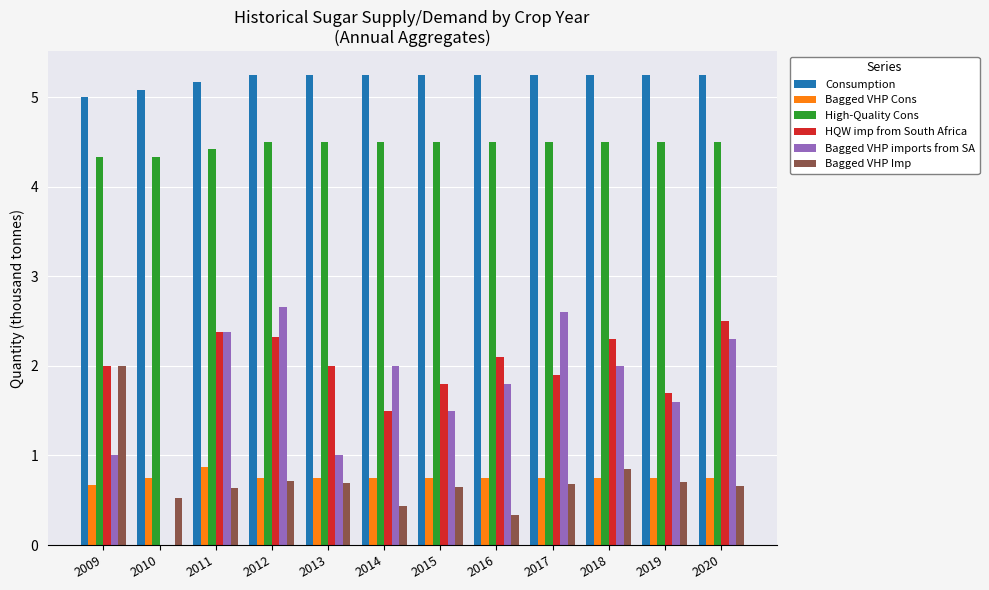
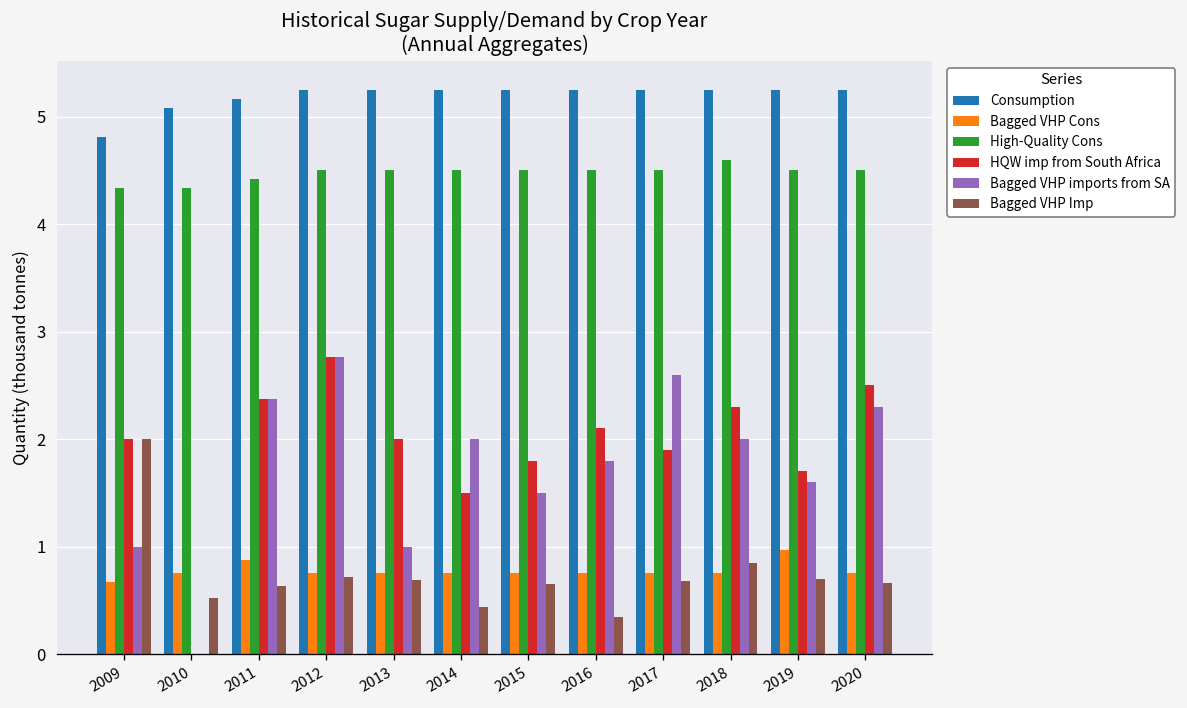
  {
    "Consumption": {
-     "2009": 5.0,
+     "2009": 4.8,
      "2010": 5.1,
      "2011": 5.2,
      "2012": 5.3,
      "2013": 5.3,
      "2014": 5.3,
      "2015": 5.3,
      "2016": 5.3,
      "2017": 5.3,
      "2018": 5.3,
      "2019": 5.3,
      "2020": 5.3
    },
    "Bagged VHP Cons": {
      "2009": 0.7,
      "2010": 0.8,
      "2011": 0.9,
      "2012": 0.8,
      "2013": 0.8,
      "2014": 0.8,
      "2015": 0.8,
      "2016": 0.8,
      "2017": 0.8,
      "2018": 0.8,
-     "2019": 0.8,
+     "2019": 1.0,
      "2020": 0.8
    },
    "High-Quality Cons": {
      "2009": 4.3,
      "2010": 4.3,
      "2011": 4.4,
      "2012": 4.5,
      "2013": 4.5,
      "2014": 4.5,
      "2015": 4.5,
      "2016": 4.5,
      "2017": 4.5,
-     "2018": 4.5,
+     "2018": 4.6,
      "2019": 4.5,
      "2020": 4.5
    },
    "HQW imp from South Africa": {
      "2009": 2.0,
      "2010": 0.0,
      "2011": 2.4,
-     "2012": 2.3,
+     "2012": 2.8,
      "2013": 2.0,
      "2014": 1.5,
      "2015": 1.8,
      "2016": 2.1,
      "2017": 1.9,
      "2018": 2.3,
      "2019": 1.7,
      "2020": 2.5
    },
    "Bagged VHP imports from SA": {
      "2009": 1.0,
      "2010": 0.0,
      "2011": 2.4,
-     "2012": 2.7,
+     "2012": 2.8,
      "2013": 1.0,
      "2014": 2.0,
      "2015": 1.5,
      "2016": 1.8,
      "2017": 2.6,
      "2018": 2.0,
      "2019": 1.6,
      "2020": 2.3
    },
    "Bagged VHP Imp": {
      "2009": 2.0,
      "2010": 0.5,
      "2011": 0.6,
      "2012": 0.7,
      "2013": 0.7,
      "2014": 0.4,
      "2015": 0.7,
      "2016": 0.3,
      "2017": 0.7,
      "2018": 0.9,
      "2019": 0.7,
      "2020": 0.7
    }
  }
